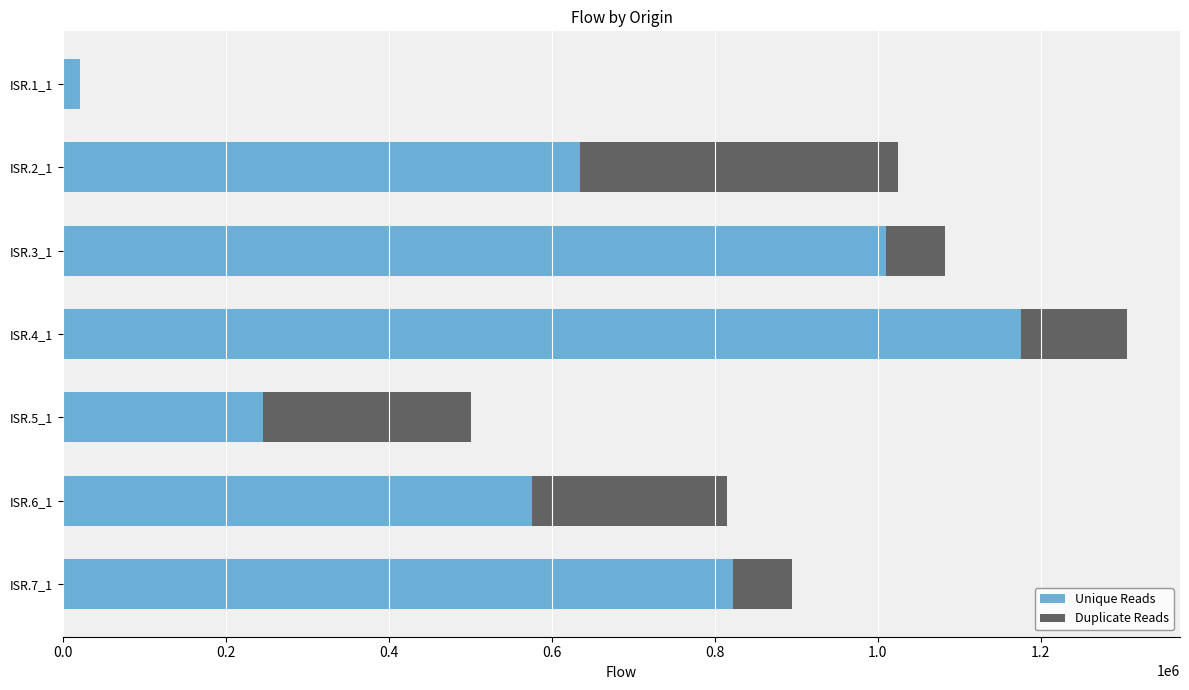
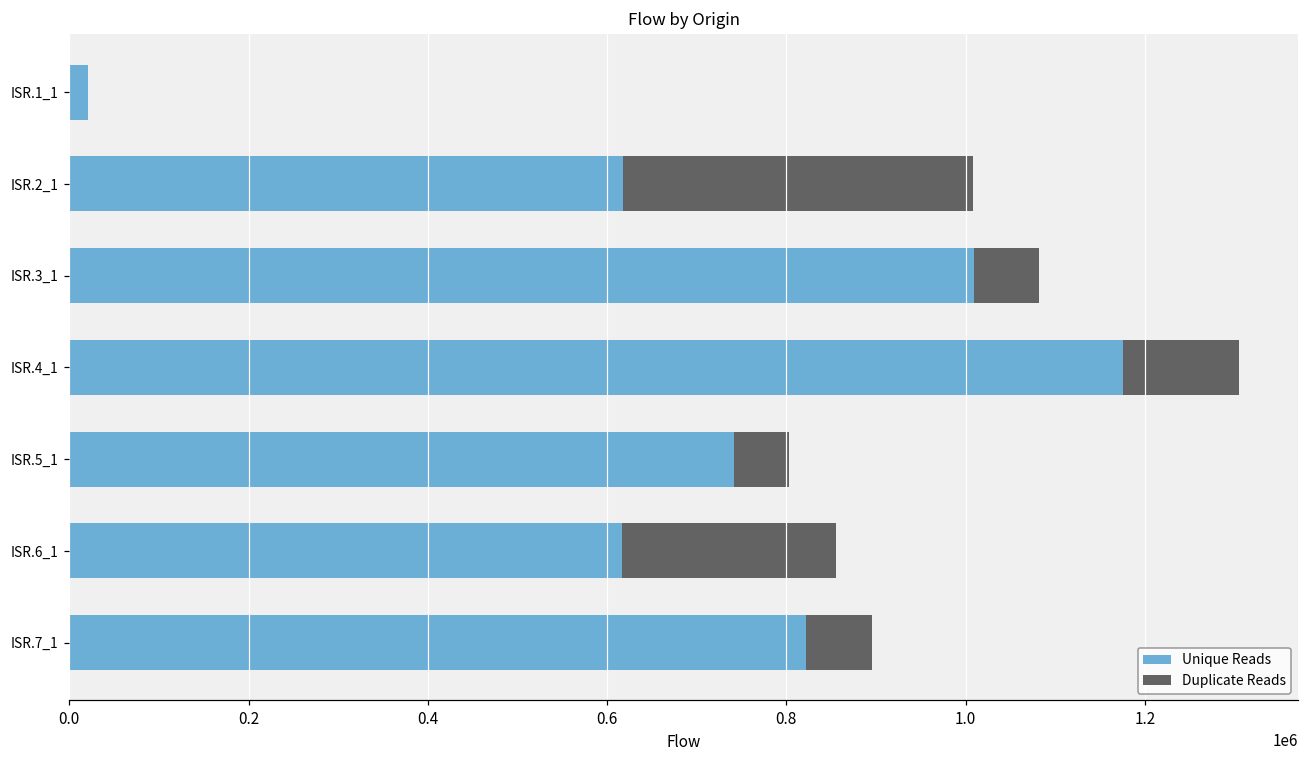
  {
    "Unique Reads": {
      "ISR.1_1": 20000,
-     "ISR.2_1": 630000,
+     "ISR.2_1": 620000,
      "ISR.3_1": 1010000,
      "ISR.4_1": 1180000,
-     "ISR.5_1": 250000,
-     "ISR.6_1": 580000,
+     "ISR.5_1": 740000,
+     "ISR.6_1": 620000,
      "ISR.7_1": 820000
    },
    "Duplicate Reads": {
      "ISR.2_1": 390000,
      "ISR.3_1": 70000,
      "ISR.4_1": 130000,
-     "ISR.5_1": 260000,
+     "ISR.5_1": 60000,
      "ISR.6_1": 240000,
      "ISR.7_1": 70000
    }
  }
